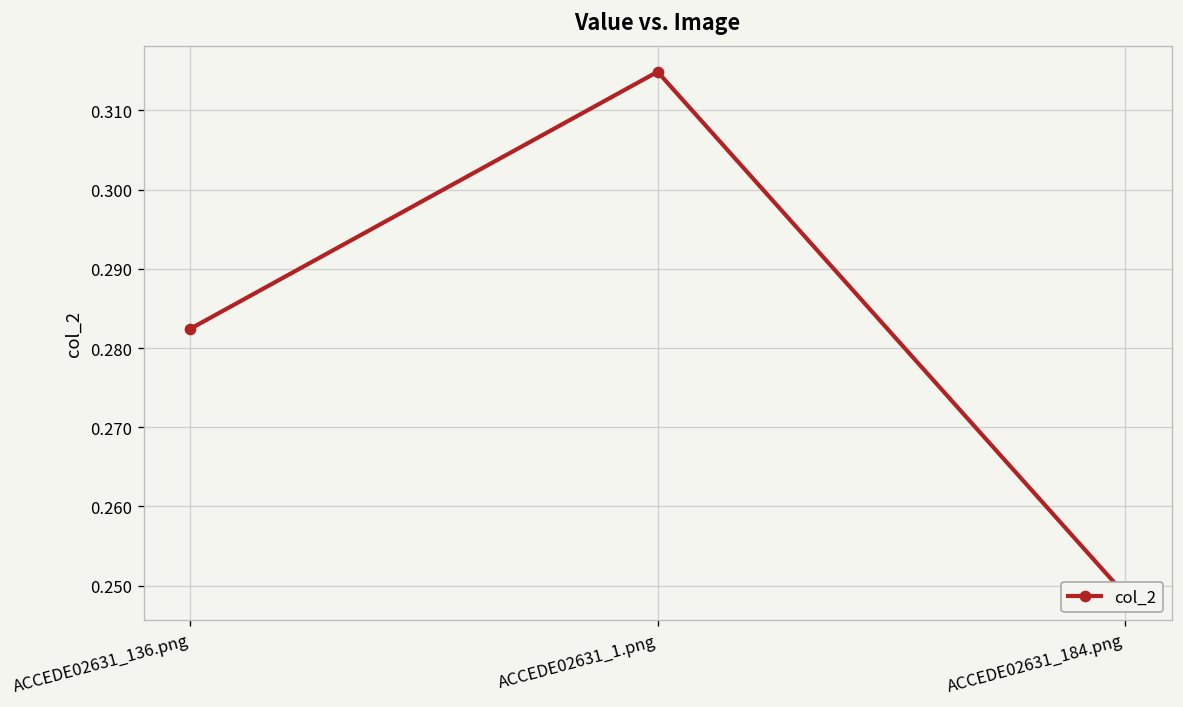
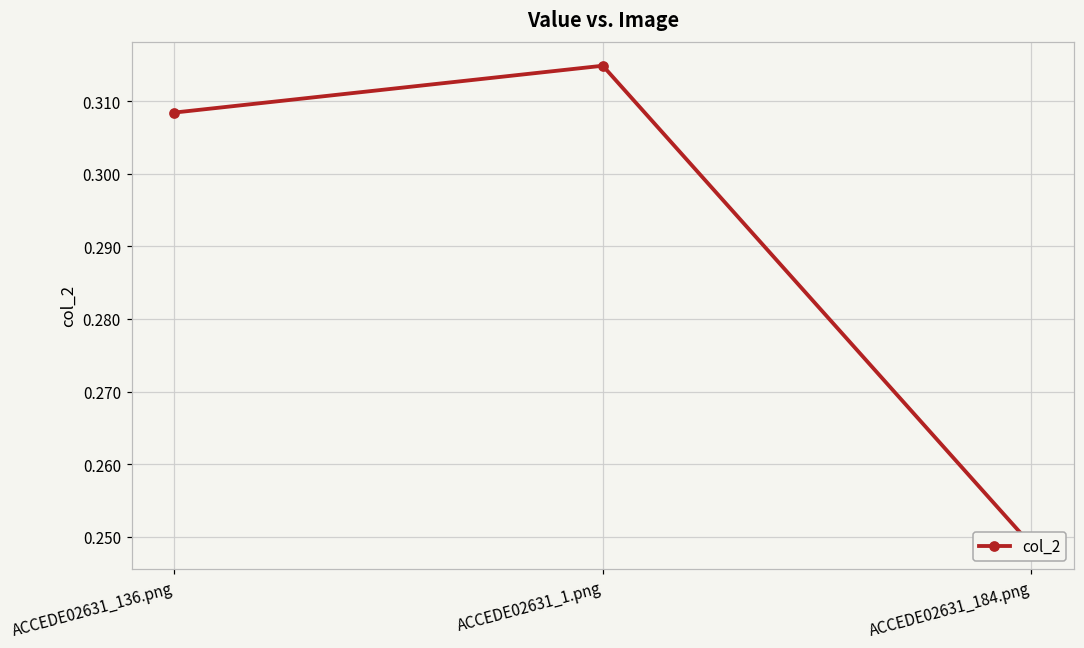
  {
-   "ACCEDE02631_136.png": 0.282,
+   "ACCEDE02631_136.png": 0.308,
    "ACCEDE02631_1.png": 0.315
  }
